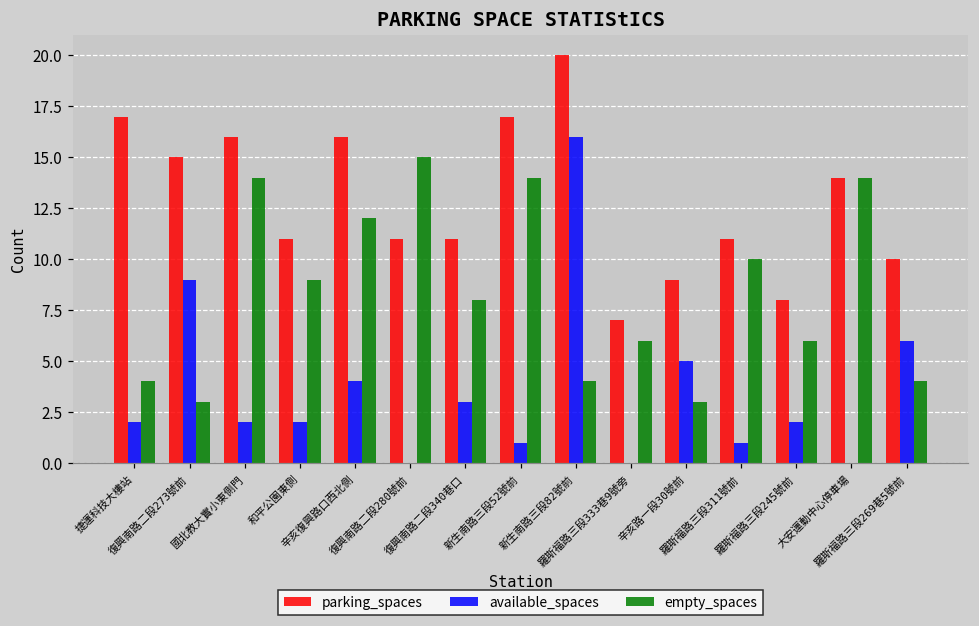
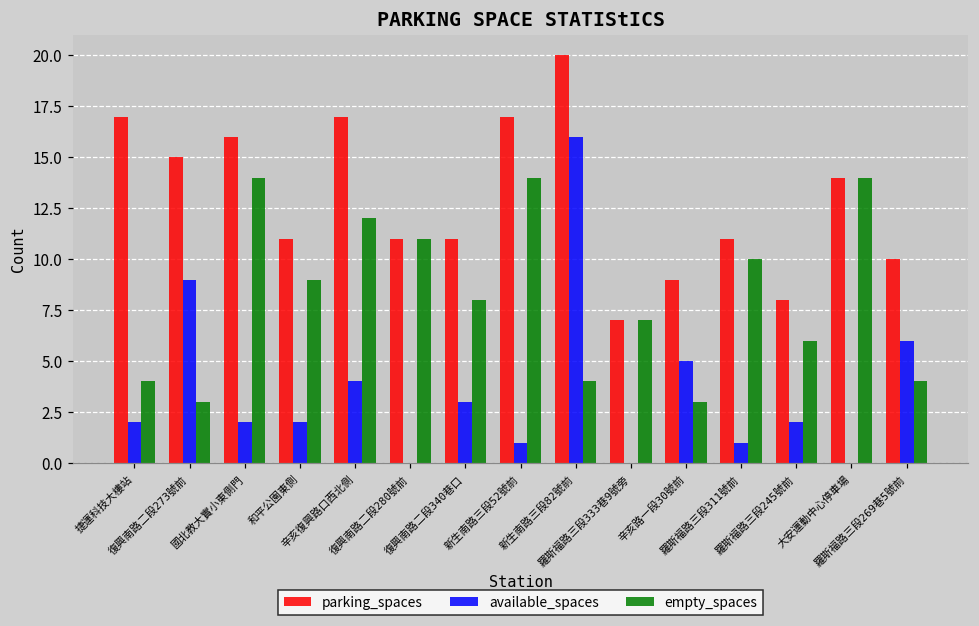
  {
    "parking_spaces": {
      "捷運科技大樓站": 17,
      "復興南路二段273號前": 15,
      "國北教大實小東側門": 16,
      "和平公園東側": 11,
-     "辛亥復興路口西北側": 16,
+     "辛亥復興路口西北側": 17,
      "復興南路二段280號前": 11,
      "復興南路二段340巷口": 11,
      "新生南路三段52號前": 17,
      "新生南路三段82號前": 20,
      "羅斯福路三段333巷9號旁": 7,
      "辛亥路一段30號前": 9,
      "羅斯福路三段311號前": 11,
      "羅斯福路三段245號前": 8,
      "大安運動中心停車場": 14,
      "羅斯福路三段269巷5號前": 10
    },
    "available_spaces": {
      "捷運科技大樓站": 2,
      "復興南路二段273號前": 9,
      "國北教大實小東側門": 2,
      "和平公園東側": 2,
      "辛亥復興路口西北側": 4,
      "復興南路二段280號前": 0,
      "復興南路二段340巷口": 3,
      "新生南路三段52號前": 1,
      "新生南路三段82號前": 16,
      "羅斯福路三段333巷9號旁": 0,
      "辛亥路一段30號前": 5,
      "羅斯福路三段311號前": 1,
      "羅斯福路三段245號前": 2,
      "大安運動中心停車場": 0,
      "羅斯福路三段269巷5號前": 6
    },
    "empty_spaces": {
      "捷運科技大樓站": 4,
      "復興南路二段273號前": 3,
      "國北教大實小東側門": 14,
      "和平公園東側": 9,
      "辛亥復興路口西北側": 12,
-     "復興南路二段280號前": 15,
+     "復興南路二段280號前": 11,
      "復興南路二段340巷口": 8,
      "新生南路三段52號前": 14,
      "新生南路三段82號前": 4,
-     "羅斯福路三段333巷9號旁": 6,
+     "羅斯福路三段333巷9號旁": 7,
      "辛亥路一段30號前": 3,
      "羅斯福路三段311號前": 10,
      "羅斯福路三段245號前": 6,
      "大安運動中心停車場": 14,
      "羅斯福路三段269巷5號前": 4
    }
  }
